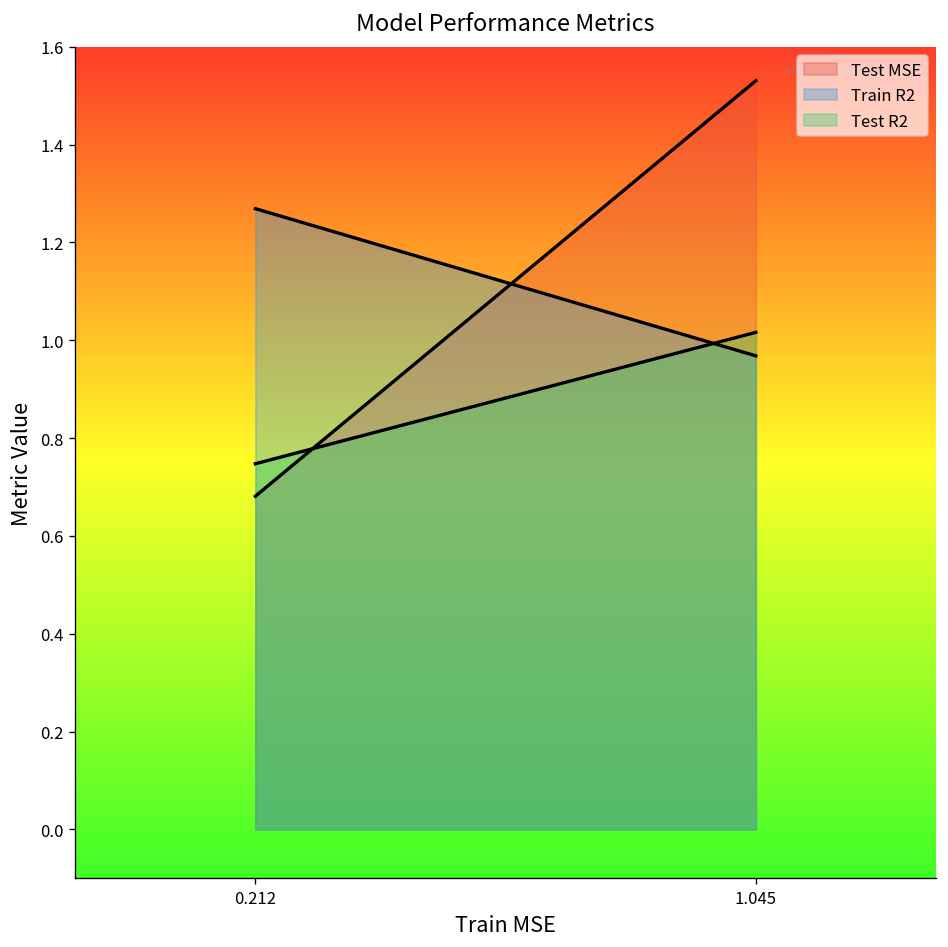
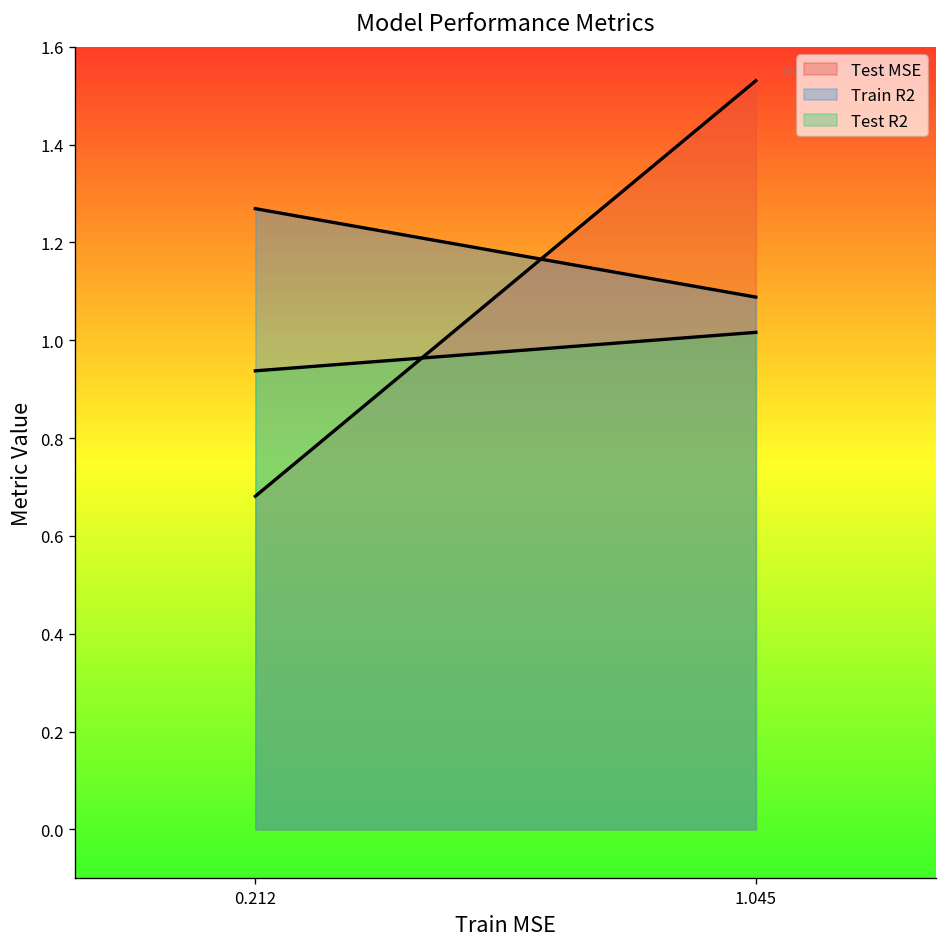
  {
    "Test MSE": {
      "0.212": 0.68,
      "1.045": 1.53
    },
    "Train R2": {
      "0.212": 1.27,
-     "1.045": 0.97
+     "1.045": 1.09
    },
    "Test R2": {
-     "0.212": 0.75,
+     "0.212": 0.94,
      "1.045": 1.02
    }
  }
